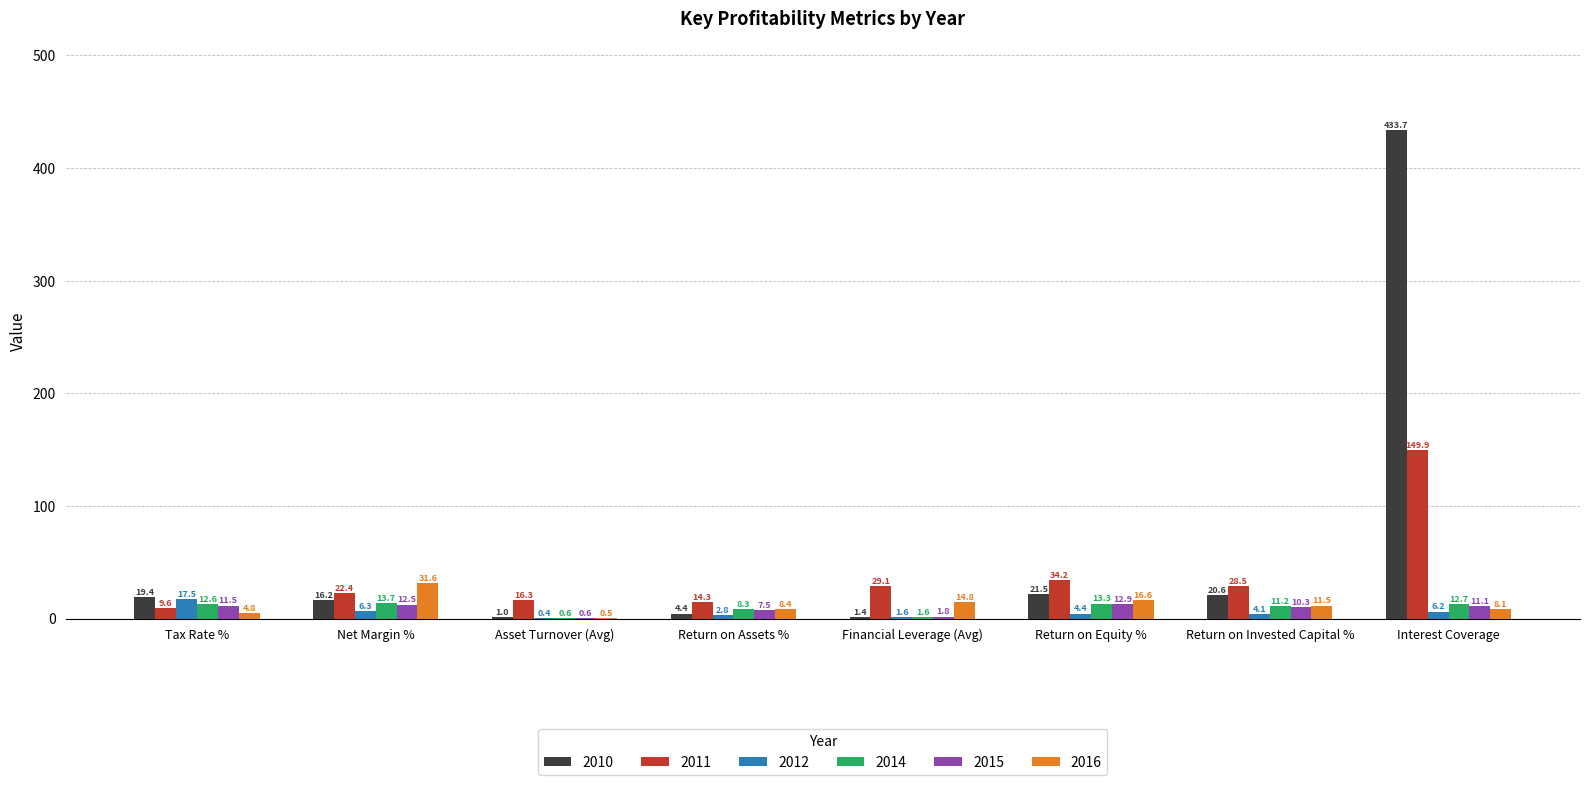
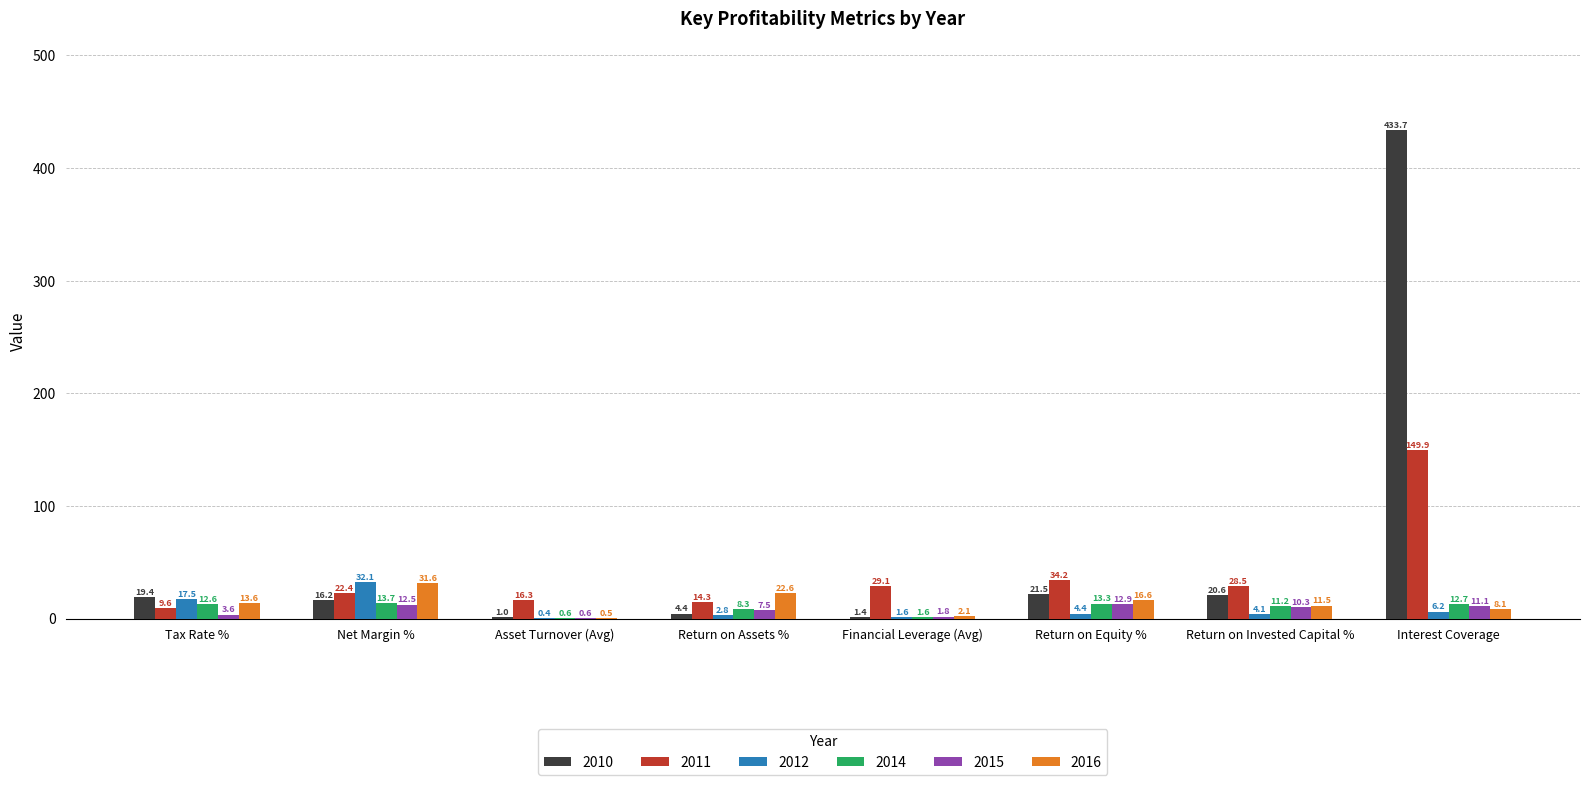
  {
    "2010": {
      "Tax Rate %": 19.4,
      "Net Margin %": 16.2,
      "Asset Turnover (Avg)": 1.0,
      "Return on Assets %": 4.4,
      "Financial Leverage (Avg)": 1.4,
      "Return on Equity %": 21.5,
      "Return on Invested Capital %": 20.6,
      "Interest Coverage": 433.7
    },
    "2011": {
      "Tax Rate %": 9.6,
      "Net Margin %": 22.4,
      "Asset Turnover (Avg)": 16.3,
      "Return on Assets %": 14.3,
      "Financial Leverage (Avg)": 29.1,
      "Return on Equity %": 34.2,
      "Return on Invested Capital %": 28.5,
      "Interest Coverage": 149.9
    },
    "2012": {
      "Tax Rate %": 17.5,
-     "Net Margin %": 6.3,
+     "Net Margin %": 32.1,
      "Asset Turnover (Avg)": 0.4,
      "Return on Assets %": 2.8,
      "Financial Leverage (Avg)": 1.6,
      "Return on Equity %": 4.4,
      "Return on Invested Capital %": 4.1,
      "Interest Coverage": 6.2
    },
    "2014": {
      "Tax Rate %": 12.6,
      "Net Margin %": 13.7,
      "Asset Turnover (Avg)": 0.6,
      "Return on Assets %": 8.3,
      "Financial Leverage (Avg)": 1.6,
      "Return on Equity %": 13.3,
      "Return on Invested Capital %": 11.2,
      "Interest Coverage": 12.7
    },
    "2015": {
-     "Tax Rate %": 11.5,
+     "Tax Rate %": 3.6,
      "Net Margin %": 12.5,
      "Asset Turnover (Avg)": 0.6,
      "Return on Assets %": 7.5,
      "Financial Leverage (Avg)": 1.8,
      "Return on Equity %": 12.9,
      "Return on Invested Capital %": 10.3,
      "Interest Coverage": 11.1
    },
    "2016": {
-     "Tax Rate %": 4.8,
+     "Tax Rate %": 13.6,
      "Net Margin %": 31.6,
      "Asset Turnover (Avg)": 0.5,
-     "Return on Assets %": 8.4,
-     "Financial Leverage (Avg)": 14.8,
+     "Return on Assets %": 22.6,
+     "Financial Leverage (Avg)": 2.1,
      "Return on Equity %": 16.6,
      "Return on Invested Capital %": 11.5,
      "Interest Coverage": 8.1
    }
  }
